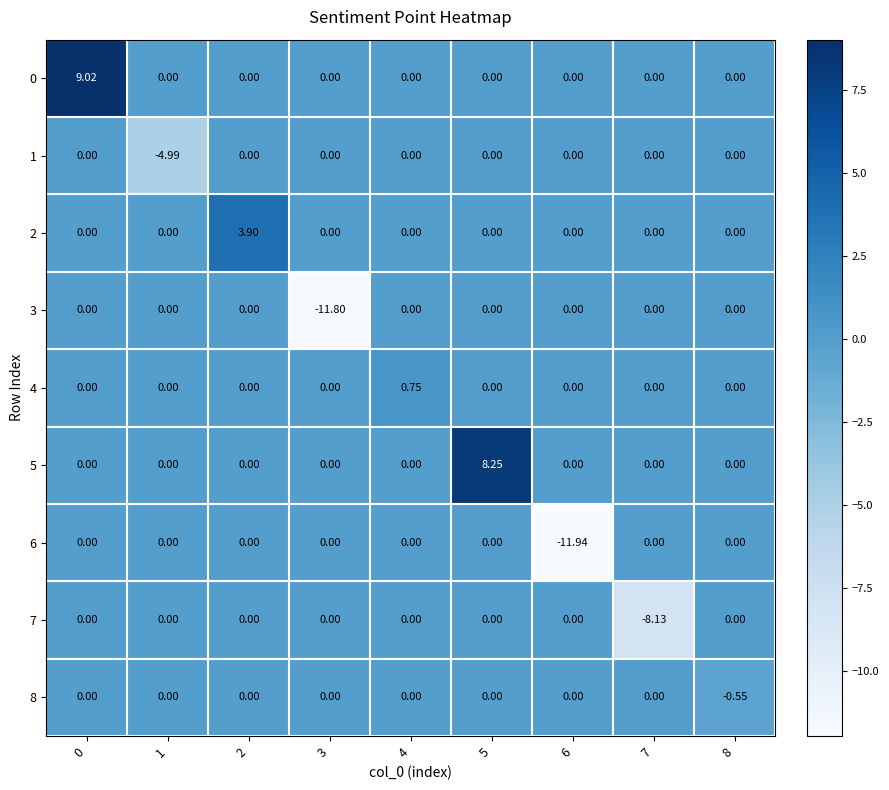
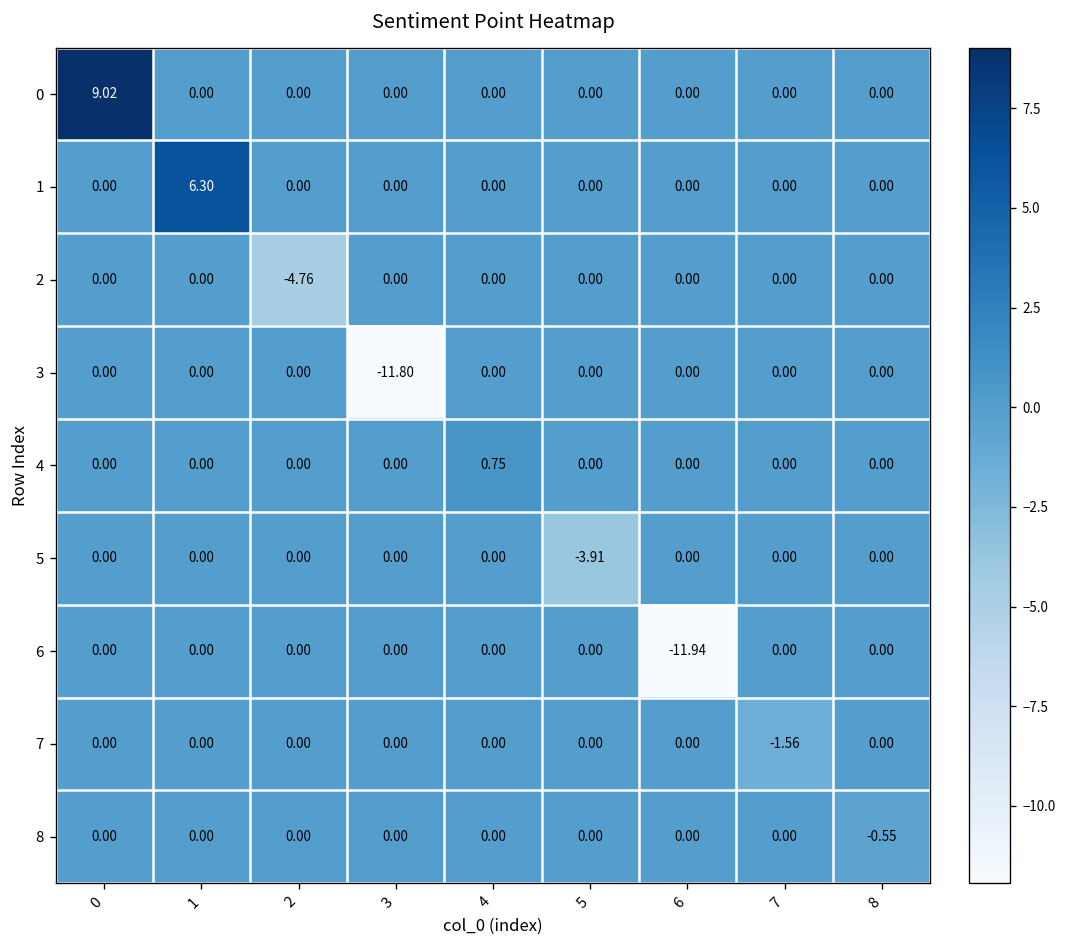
  {
    "0": {
      "0": 9.02,
      "1": 0.00,
      "2": 0.00,
      "3": 0.00,
      "4": 0.00,
      "5": 0.00,
      "6": 0.00,
      "7": 0.00,
      "8": 0.00
    },
    "1": {
      "0": 0.00,
-     "1": -4.99,
+     "1": 6.30,
      "2": 0.00,
      "3": 0.00,
      "4": 0.00,
      "5": 0.00,
      "6": 0.00,
      "7": 0.00,
      "8": 0.00
    },
    "2": {
      "0": 0.00,
      "1": 0.00,
-     "2": 3.90,
+     "2": -4.76,
      "3": 0.00,
      "4": 0.00,
      "5": 0.00,
      "6": 0.00,
      "7": 0.00,
      "8": 0.00
    },
    "3": {
      "0": 0.00,
      "1": 0.00,
      "2": 0.00,
      "3": -11.80,
      "4": 0.00,
      "5": 0.00,
      "6": 0.00,
      "7": 0.00,
      "8": 0.00
    },
    "4": {
      "0": 0.00,
      "1": 0.00,
      "2": 0.00,
      "3": 0.00,
      "4": 0.75,
      "5": 0.00,
      "6": 0.00,
      "7": 0.00,
      "8": 0.00
    },
    "5": {
      "0": 0.00,
      "1": 0.00,
      "2": 0.00,
      "3": 0.00,
      "4": 0.00,
-     "5": 8.25,
+     "5": -3.91,
      "6": 0.00,
      "7": 0.00,
      "8": 0.00
    },
    "6": {
      "0": 0.00,
      "1": 0.00,
      "2": 0.00,
      "3": 0.00,
      "4": 0.00,
      "5": 0.00,
      "6": -11.94,
      "7": 0.00,
      "8": 0.00
    },
    "7": {
      "0": 0.00,
      "1": 0.00,
      "2": 0.00,
      "3": 0.00,
      "4": 0.00,
      "5": 0.00,
      "6": 0.00,
-     "7": -8.13,
+     "7": -1.56,
      "8": 0.00
    },
    "8": {
      "0": 0.00,
      "1": 0.00,
      "2": 0.00,
      "3": 0.00,
      "4": 0.00,
      "5": 0.00,
      "6": 0.00,
      "7": 0.00,
      "8": -0.55
    }
  }
